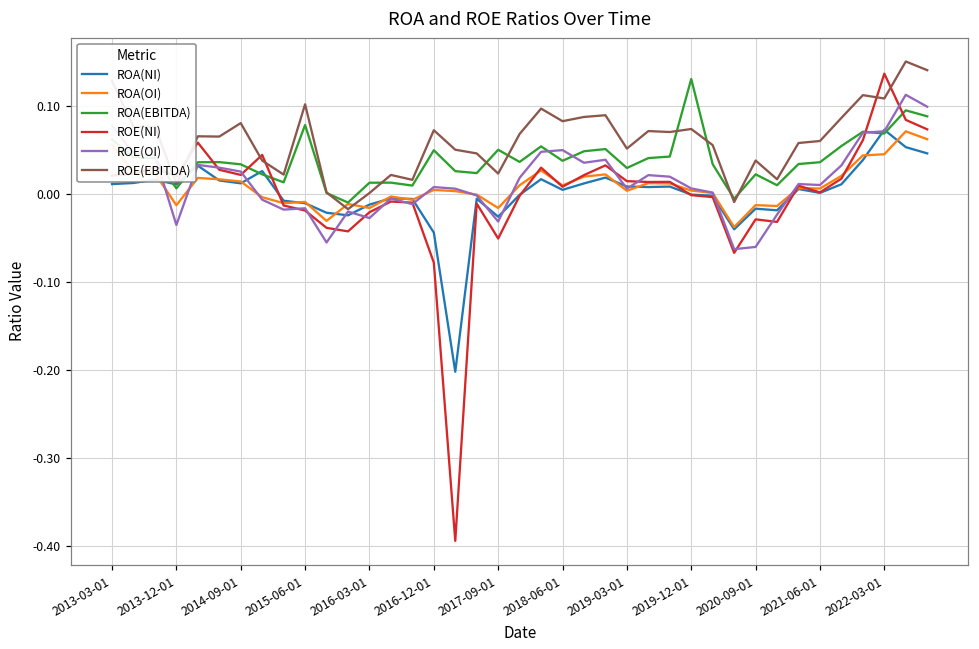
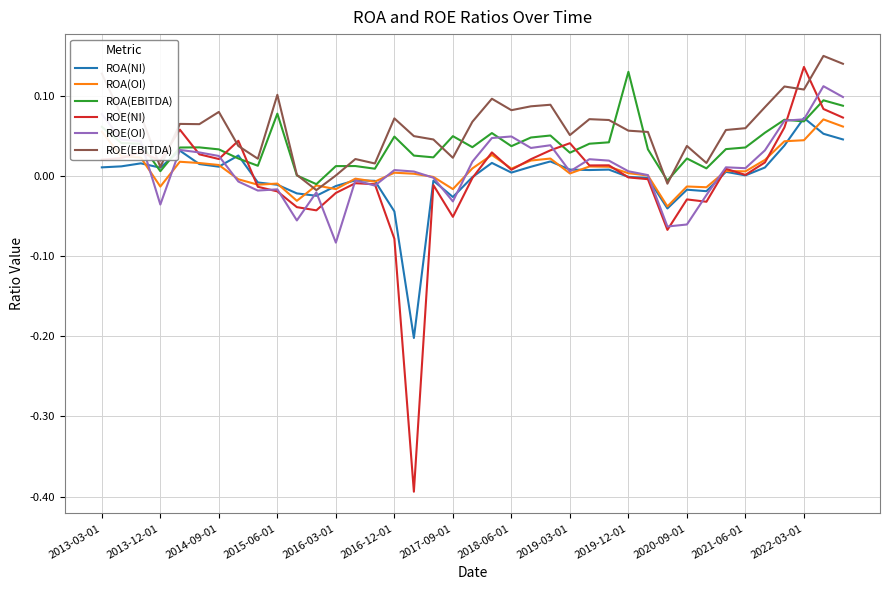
  {
    "ROA(NI)": {
      "2013-03-01": 0.01,
      "2016-03-01": -0.01,
      "2016-12-01": -0.04,
      "2017-09-01": -0.03,
      "2018-06-01": 0.00,
      "2020-09-01": -0.02
    },
    "ROA(OI)": {
      "2013-12-01": -0.01,
      "2016-03-01": -0.02,
      "2016-12-01": 0.00,
      "2017-09-01": -0.02,
      "2020-09-01": -0.01,
      "2021-06-01": 0.01,
      "2022-03-01": 0.04
    },
    "ROA(EBITDA)": {
      "2013-12-01": 0.01,
      "2014-09-01": 0.03,
      "2015-06-01": 0.08,
      "2016-03-01": 0.01,
      "2016-12-01": 0.05,
      "2017-09-01": 0.05,
      "2018-06-01": 0.04,
      "2019-03-01": 0.03,
      "2019-12-01": 0.13,
      "2020-09-01": 0.02,
      "2021-06-01": 0.04
    },
    "ROE(NI)": {
      "2013-12-01": 0.02,
      "2014-09-01": 0.02,
      "2016-03-01": -0.02,
      "2016-12-01": -0.08,
      "2017-09-01": -0.05,
-     "2019-03-01": 0.01,
+     "2019-03-01": 0.04,
      "2020-09-01": -0.03,
      "2022-03-01": 0.14
    },
    "ROE(OI)": {
      "2013-12-01": -0.04,
      "2014-09-01": 0.03,
-     "2016-03-01": -0.03,
+     "2016-03-01": -0.08,
      "2016-12-01": 0.01,
      "2017-09-01": -0.03,
      "2018-06-01": 0.05,
      "2020-09-01": -0.06,
      "2021-06-01": 0.01
    },
    "ROE(EBITDA)": {
      "2014-09-01": 0.08,
      "2015-06-01": 0.10,
      "2016-03-01": 0.00,
      "2016-12-01": 0.07,
      "2017-09-01": 0.02,
      "2018-06-01": 0.08,
      "2019-03-01": 0.05,
-     "2019-12-01": 0.07,
+     "2019-12-01": 0.06,
      "2020-09-01": 0.04,
      "2021-06-01": 0.06,
      "2022-03-01": 0.11
    }
  }
